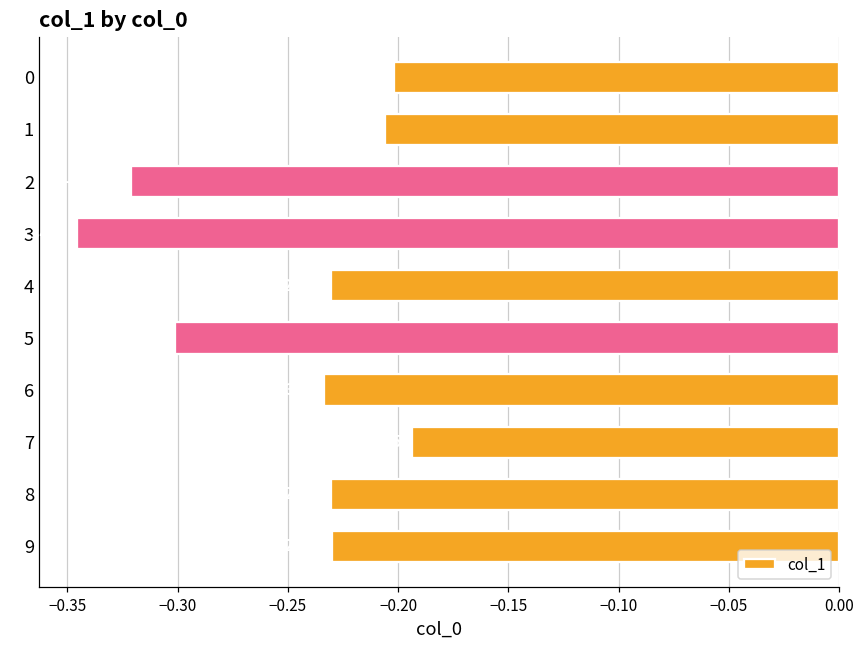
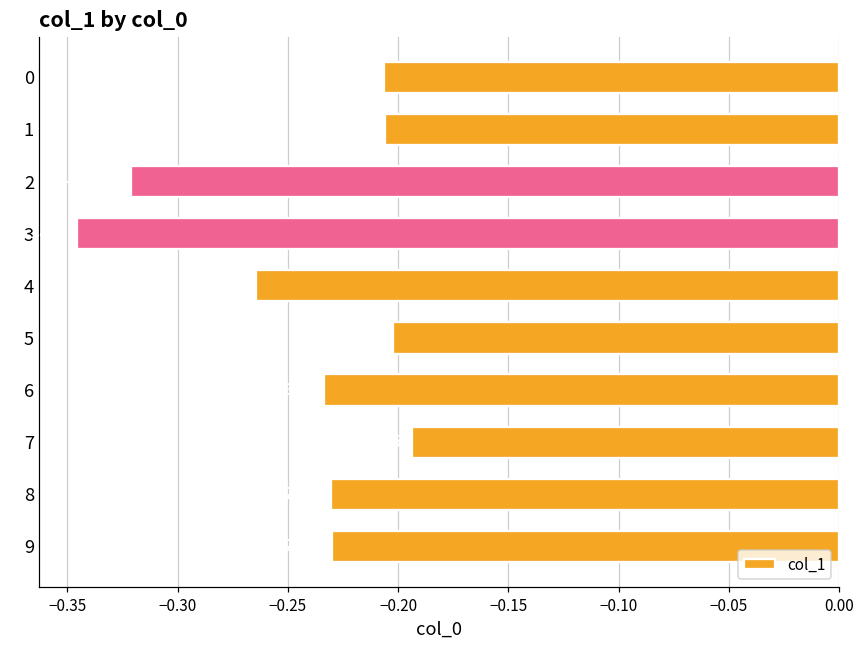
  {
-   "0": -0.202,
+   "0": -0.207,
    "1": -0.206,
    "2": -0.321,
    "3": -0.345,
-   "4": -0.230,
-   "5": -0.301,
+   "4": -0.264,
+   "5": -0.203,
    "6": -0.233,
    "7": -0.193,
    "8": -0.230,
    "9": -0.230
  }
